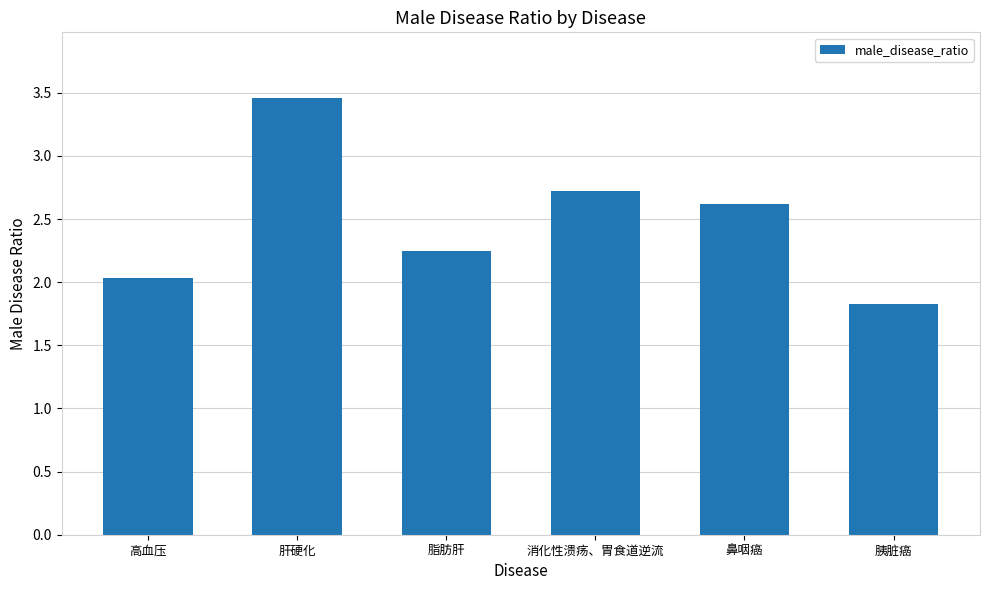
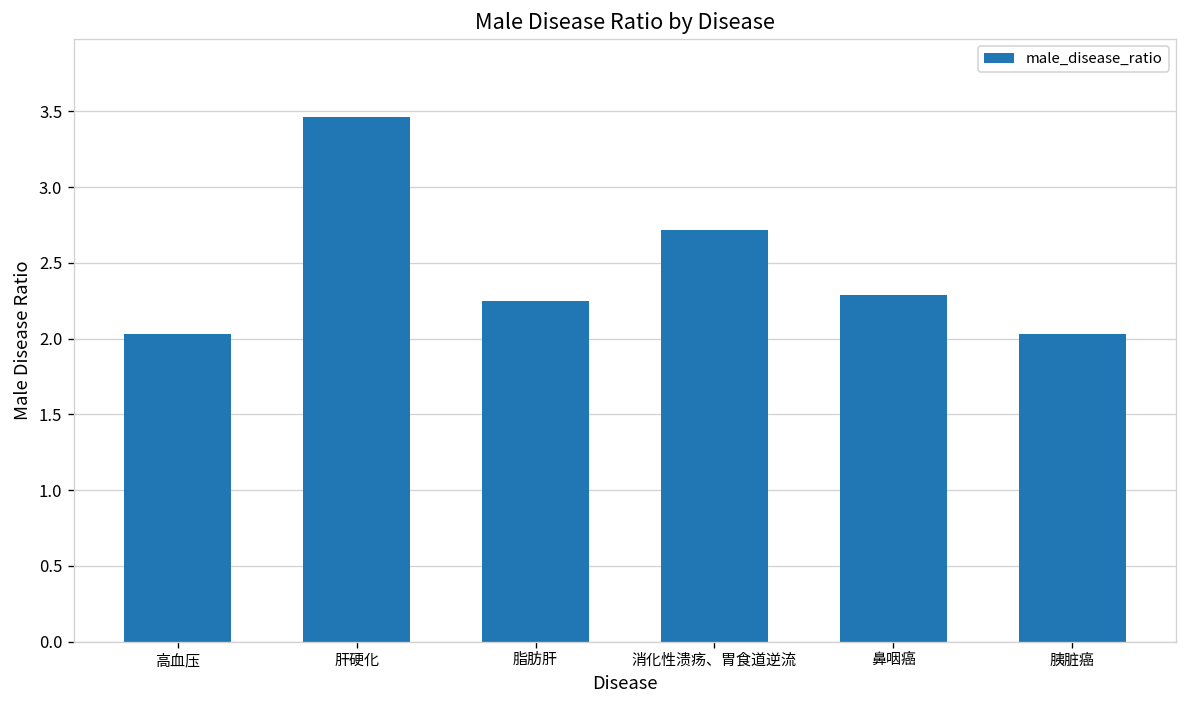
  {
    "高血压": 2.03,
    "肝硬化": 3.46,
    "脂肪肝": 2.25,
    "消化性溃疡、胃食道逆流": 2.72,
-   "鼻咽癌": 2.62,
-   "胰脏癌": 1.83
+   "鼻咽癌": 2.29,
+   "胰脏癌": 2.03
  }
